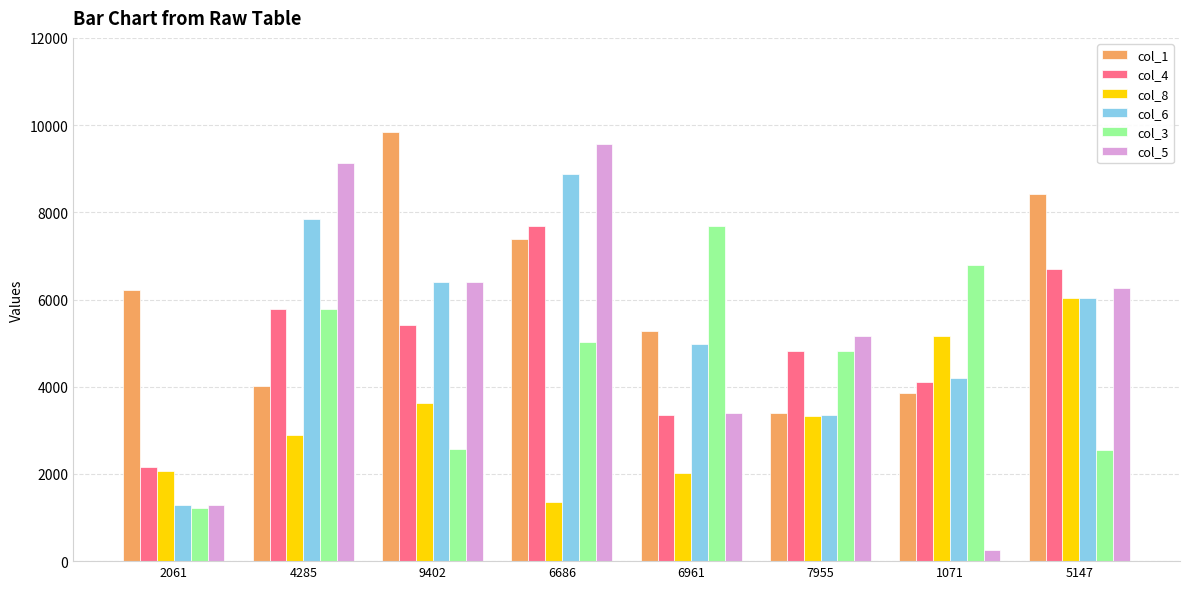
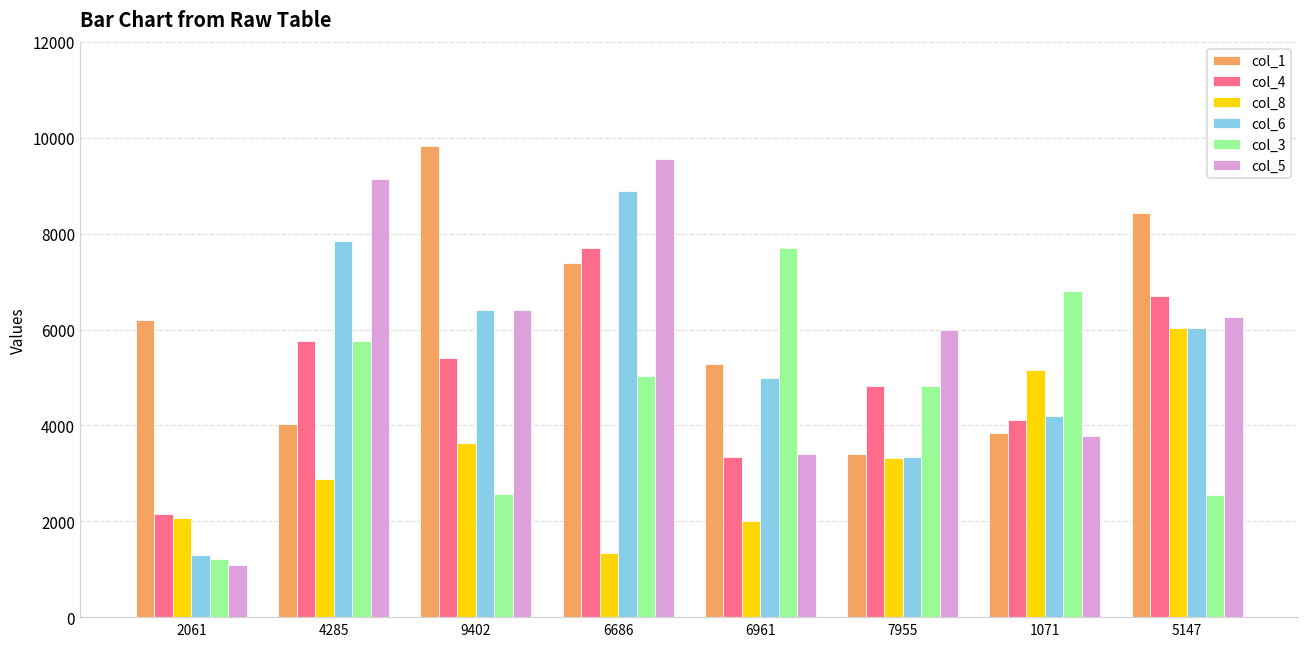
  {
    "col_1": {
      "2061": 6200,
      "4285": 4000,
      "9402": 9800,
      "6686": 7400,
      "6961": 5300,
      "7955": 3400,
      "1071": 3800,
      "5147": 8400
    },
    "col_4": {
      "2061": 2200,
      "4285": 5800,
      "9402": 5400,
      "6686": 7700,
      "6961": 3300,
      "7955": 4800,
      "1071": 4100,
      "5147": 6700
    },
    "col_8": {
      "2061": 2100,
      "4285": 2900,
      "9402": 3600,
      "6686": 1400,
      "6961": 2000,
      "7955": 3300,
      "1071": 5200,
      "5147": 6000
    },
    "col_6": {
      "2061": 1300,
      "4285": 7900,
      "9402": 6400,
      "6686": 8900,
      "6961": 5000,
      "7955": 3300,
      "1071": 4200,
      "5147": 6000
    },
    "col_3": {
      "2061": 1200,
      "4285": 5800,
      "9402": 2600,
      "6686": 5000,
      "6961": 7700,
      "7955": 4800,
      "1071": 6800,
      "5147": 2500
    },
    "col_5": {
-     "2061": 1300,
+     "2061": 1100,
      "4285": 9100,
      "9402": 6400,
      "6686": 9600,
      "6961": 3400,
-     "7955": 5200,
-     "1071": 300,
+     "7955": 6000,
+     "1071": 3800,
      "5147": 6300
    }
  }
